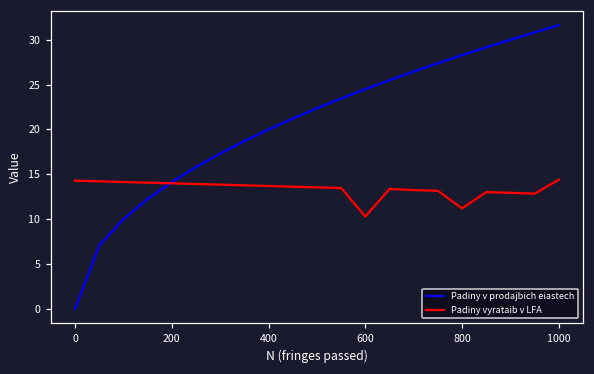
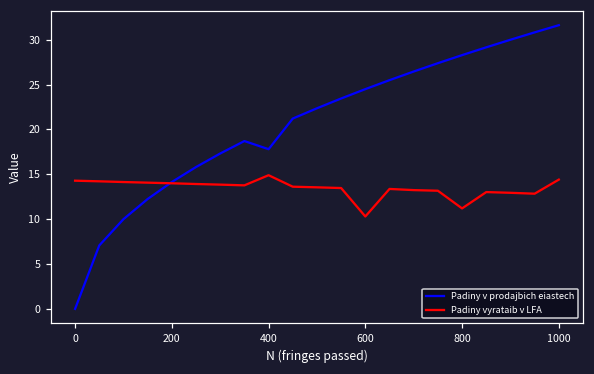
  {
    "Padiny v prodajbich eiastech": {
      "0": 0,
-     "400": 20,
+     "400": 18,
      "600": 24,
      "800": 28,
      "1000": 32
    },
    "Padiny vyrataib v LFA": {
      "0": 14,
-     "400": 14,
+     "400": 15,
      "600": 10,
      "800": 11,
      "1000": 14
    }
  }
